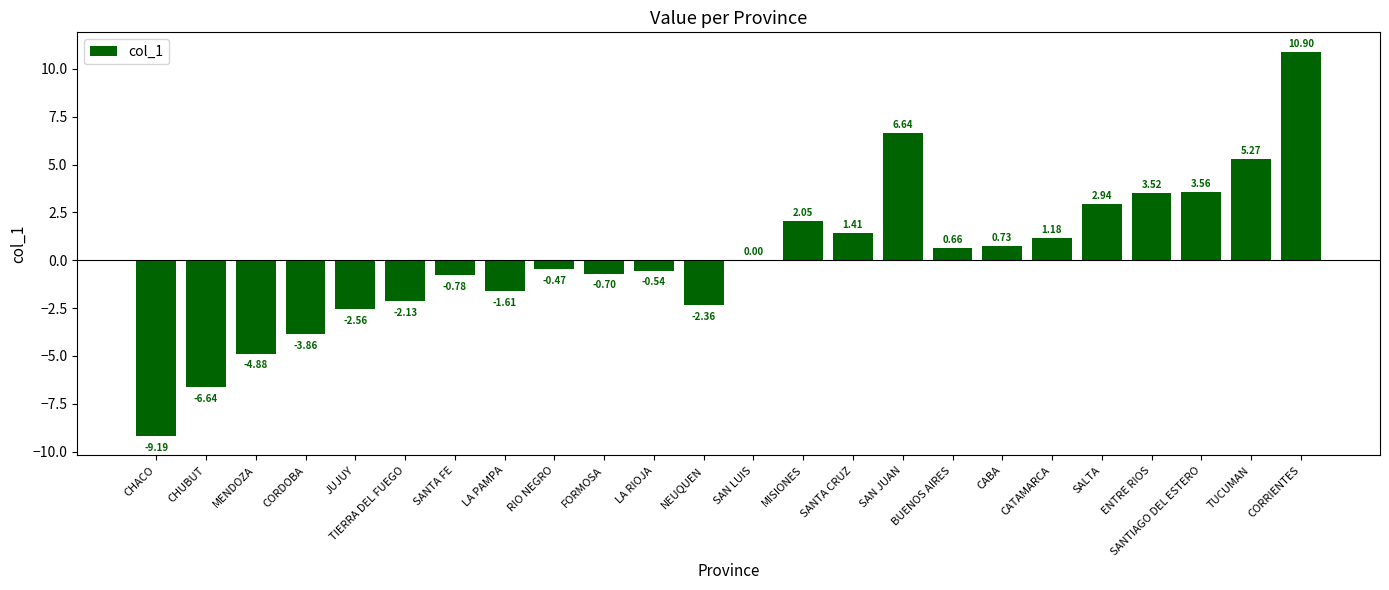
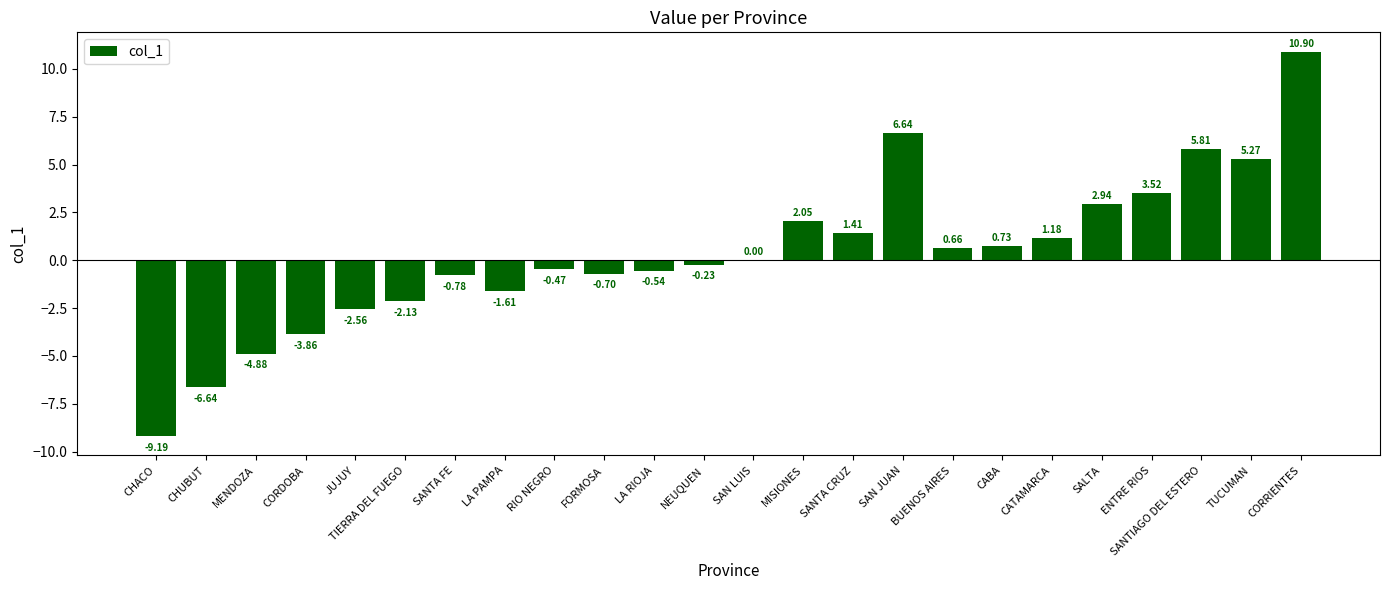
  {
    "CHACO": -9.19,
    "CHUBUT": -6.64,
    "MENDOZA": -4.88,
    "CORDOBA": -3.86,
    "JUJUY": -2.56,
    "TIERRA DEL FUEGO": -2.13,
    "SANTA FE": -0.78,
    "LA PAMPA": -1.61,
    "RIO NEGRO": -0.47,
    "FORMOSA": -0.70,
    "LA RIOJA": -0.54,
-   "NEUQUEN": -2.36,
+   "NEUQUEN": -0.23,
    "SAN LUIS": 0.00,
    "MISIONES": 2.05,
    "SANTA CRUZ": 1.41,
    "SAN JUAN": 6.64,
    "BUENOS AIRES": 0.66,
    "CABA": 0.73,
    "CATAMARCA": 1.18,
    "SALTA": 2.94,
    "ENTRE RIOS": 3.52,
-   "SANTIAGO DEL ESTERO": 3.56,
+   "SANTIAGO DEL ESTERO": 5.81,
    "TUCUMAN": 5.27,
    "CORRIENTES": 10.90
  }
